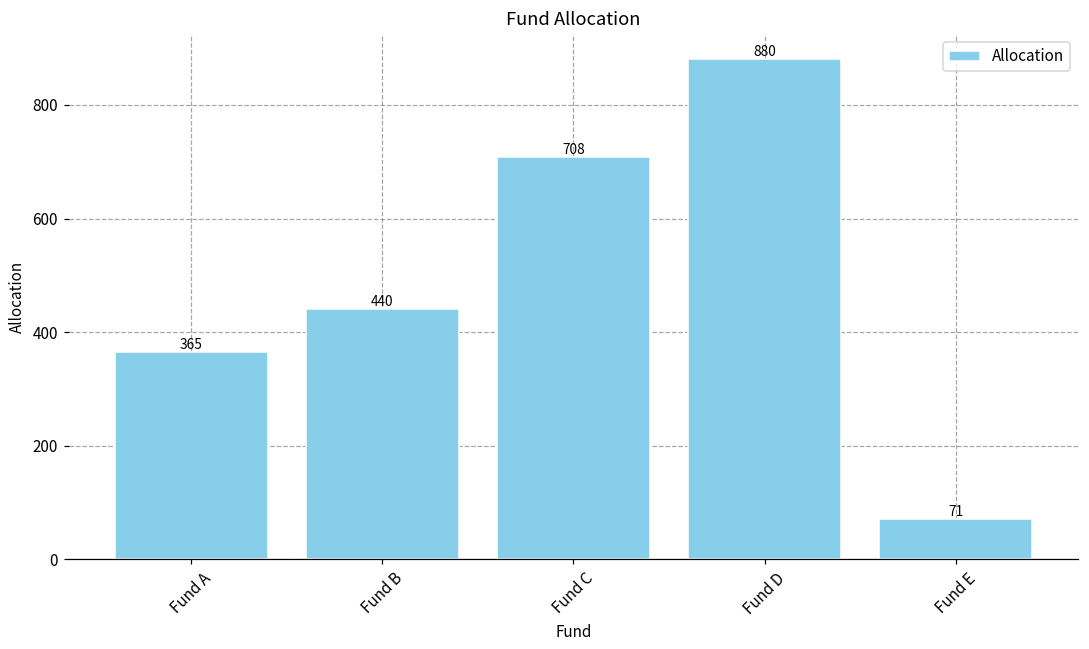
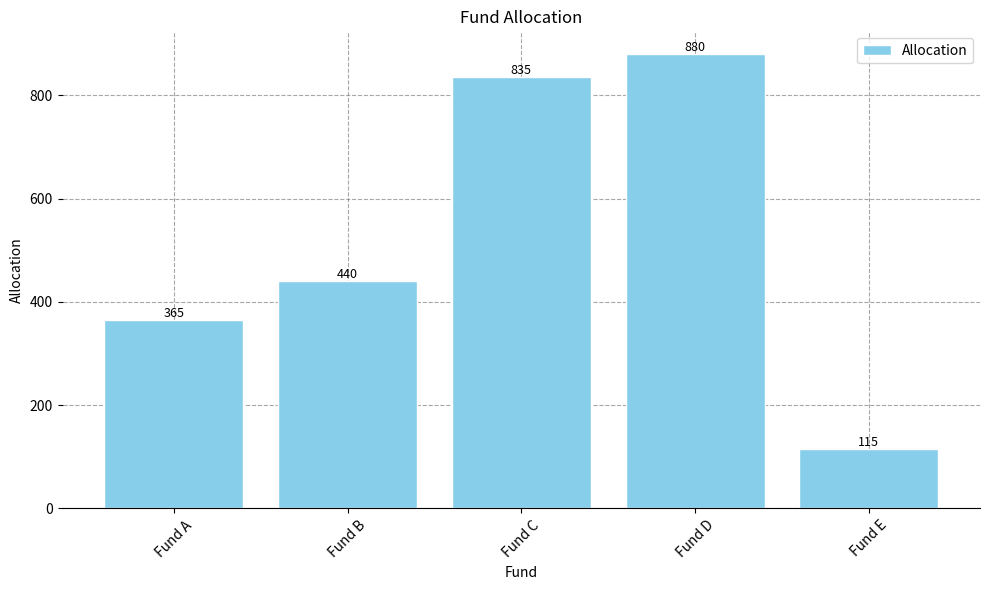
  {
    "Fund A": 365,
    "Fund B": 440,
-   "Fund C": 708,
+   "Fund C": 835,
    "Fund D": 880,
-   "Fund E": 71
+   "Fund E": 115
  }
